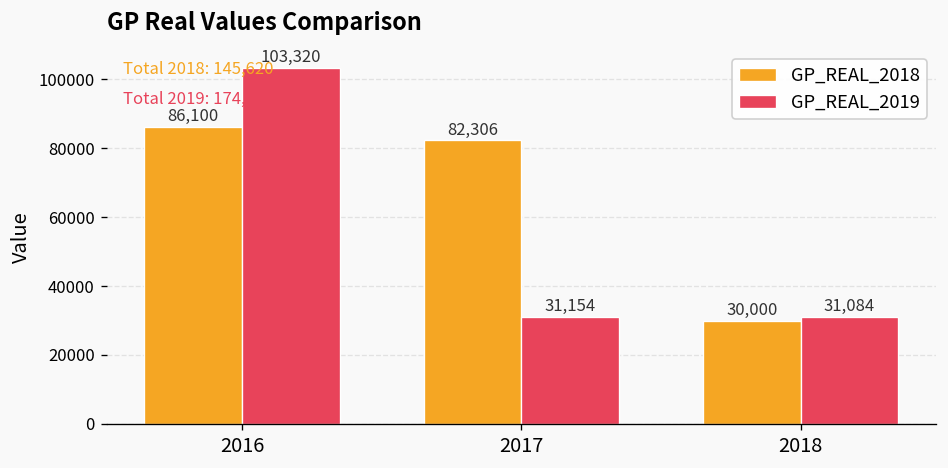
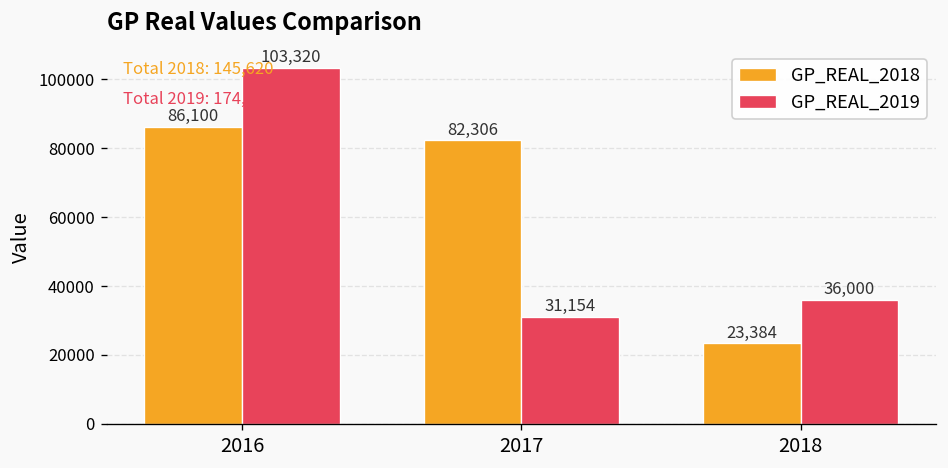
  {
    "GP_REAL_2018": {
      "2016": "86,100",
      "2017": "82,306",
-     "2018": "30,000"
+     "2018": "23,384"
    },
    "GP_REAL_2019": {
      "2016": "103,320",
      "2017": "31,154",
-     "2018": "31,084"
+     "2018": "36,000"
    }
  }
